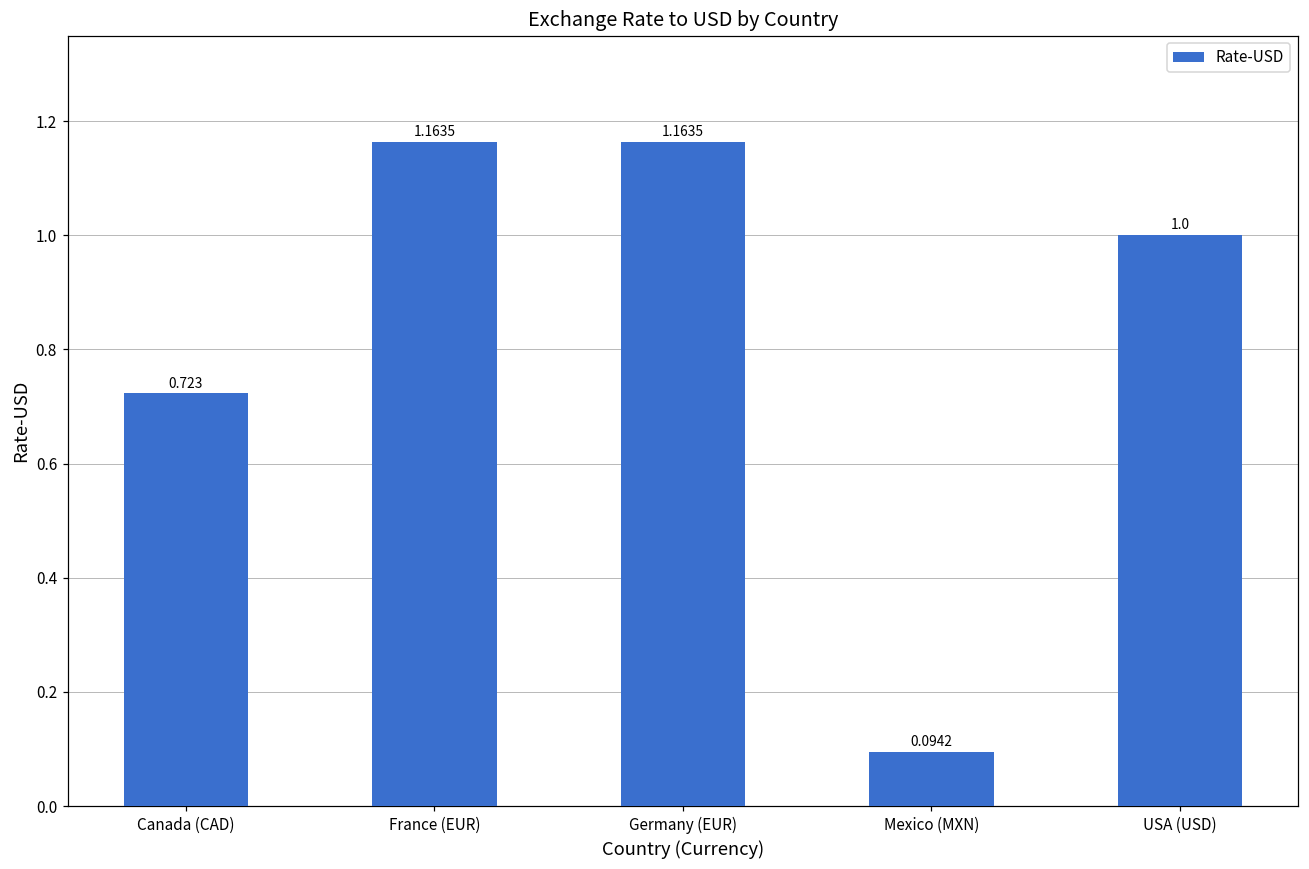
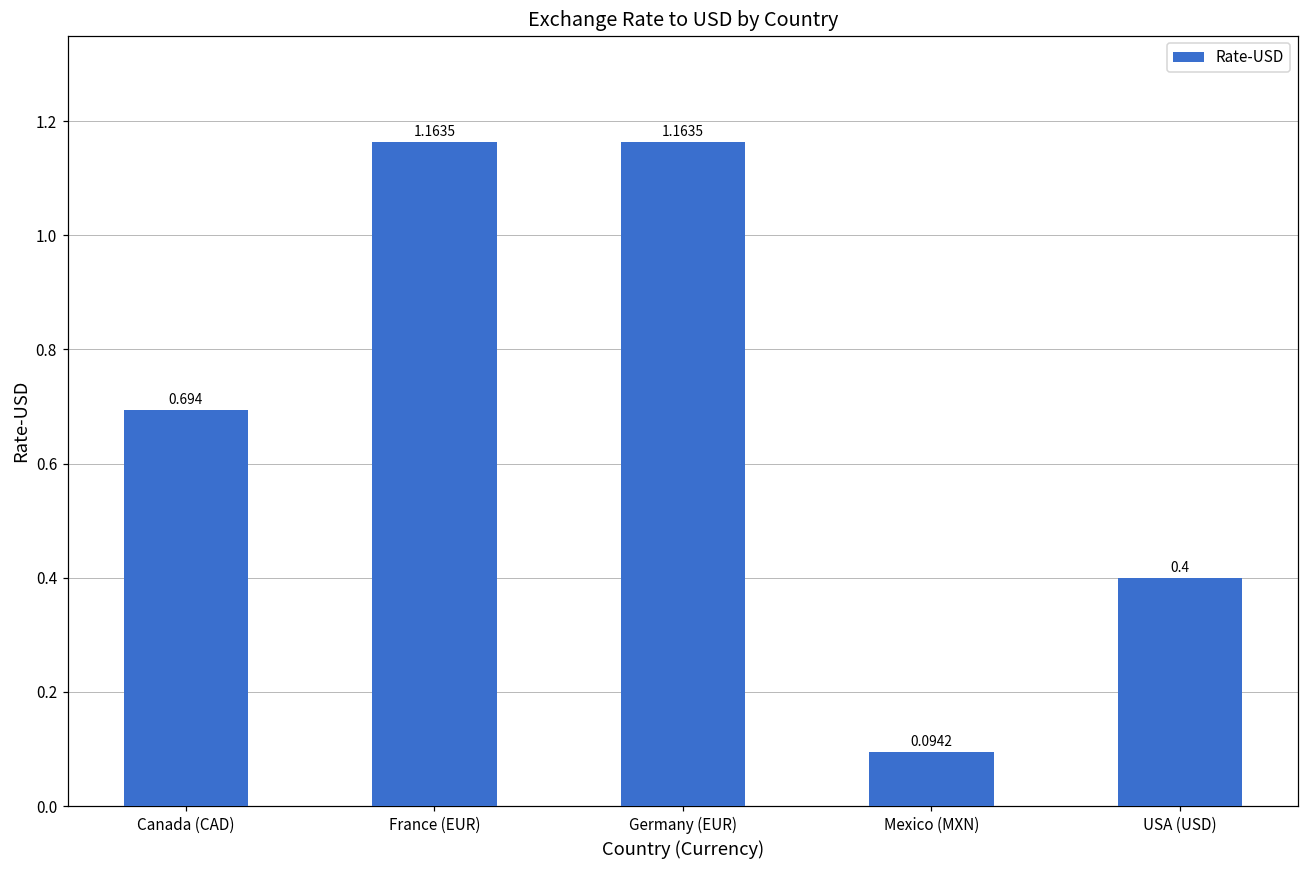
  {
-   "Canada (CAD)": 0.723,
+   "Canada (CAD)": 0.694,
    "France (EUR)": 1.1635,
    "Germany (EUR)": 1.1635,
    "Mexico (MXN)": 0.0942,
-   "USA (USD)": 1.0
+   "USA (USD)": 0.4
  }
